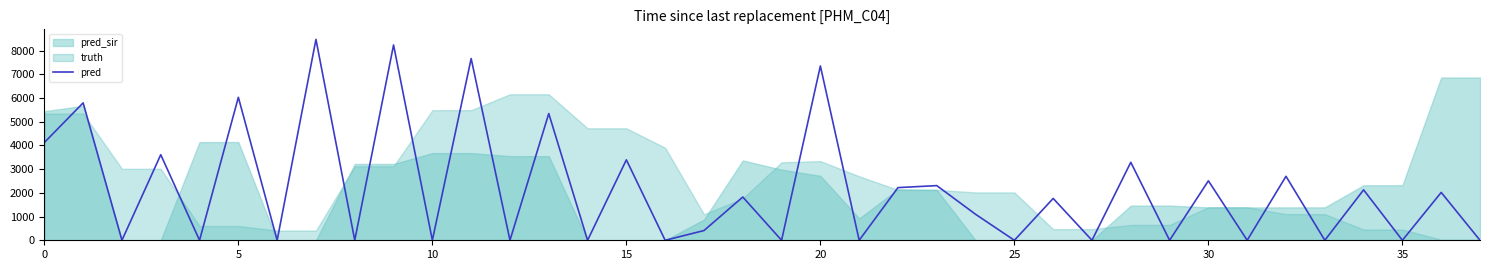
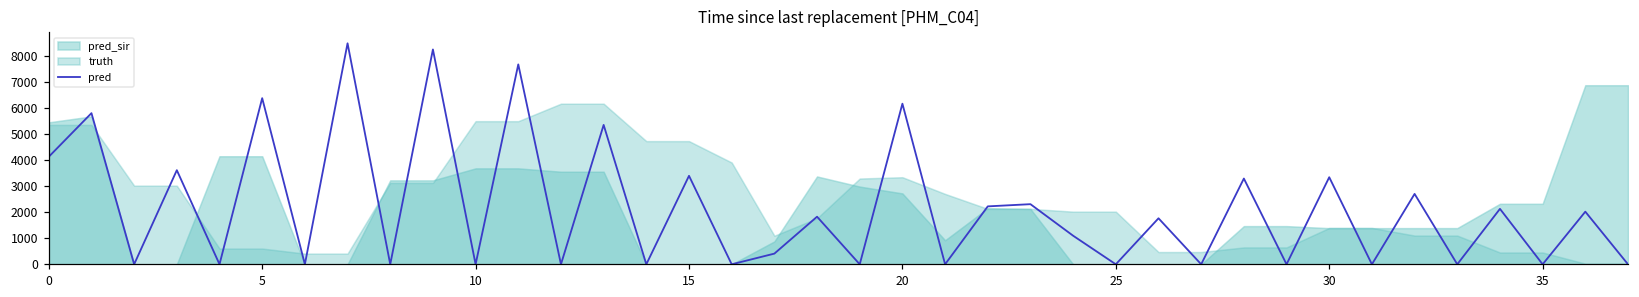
  {
    "pred": {
      "0": 4100,
-     "5": 6000,
+     "5": 6400,
      "10": 0,
      "15": 3400,
-     "20": 7400,
-     "30": 2500,
+     "20": 6200,
+     "30": 3300,
      "35": 0
    }
  }
